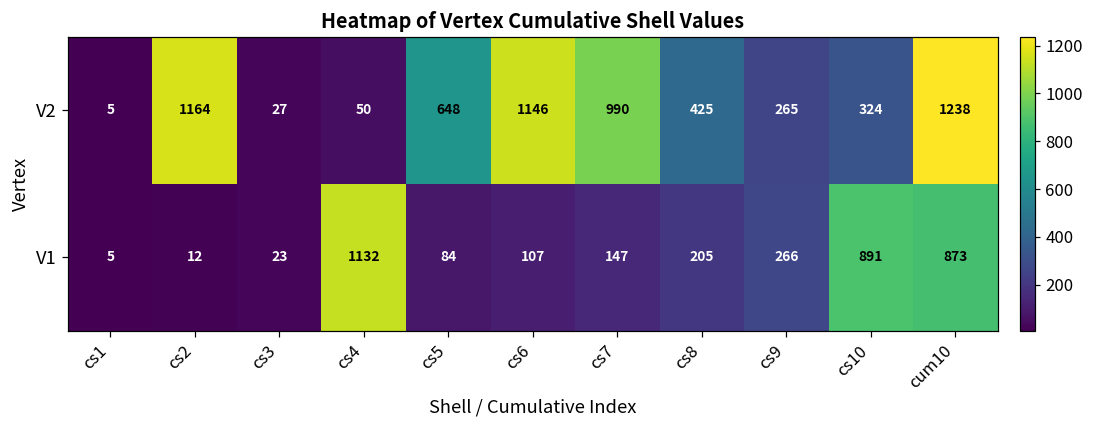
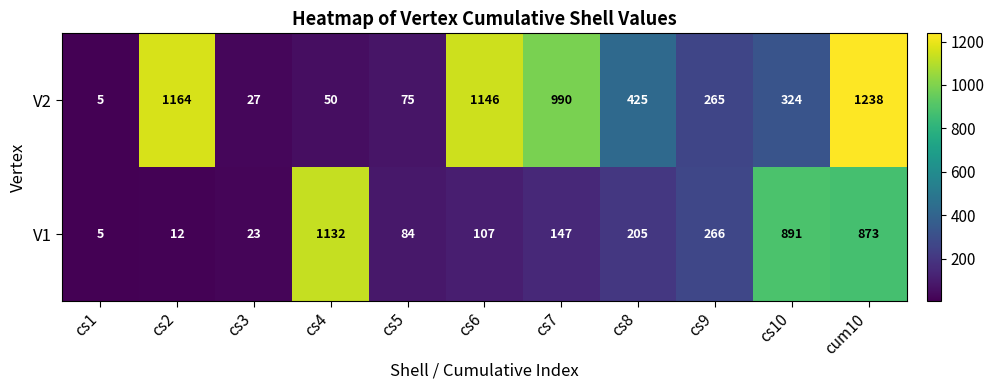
  {
    "V2": {
      "cs1": 5,
      "cs2": 1164,
      "cs3": 27,
      "cs4": 50,
-     "cs5": 648,
+     "cs5": 75,
      "cs6": 1146,
      "cs7": 990,
      "cs8": 425,
      "cs9": 265,
      "cs10": 324,
      "cum10": 1238
    },
    "V1": {
      "cs1": 5,
      "cs2": 12,
      "cs3": 23,
      "cs4": 1132,
      "cs5": 84,
      "cs6": 107,
      "cs7": 147,
      "cs8": 205,
      "cs9": 266,
      "cs10": 891,
      "cum10": 873
    }
  }
